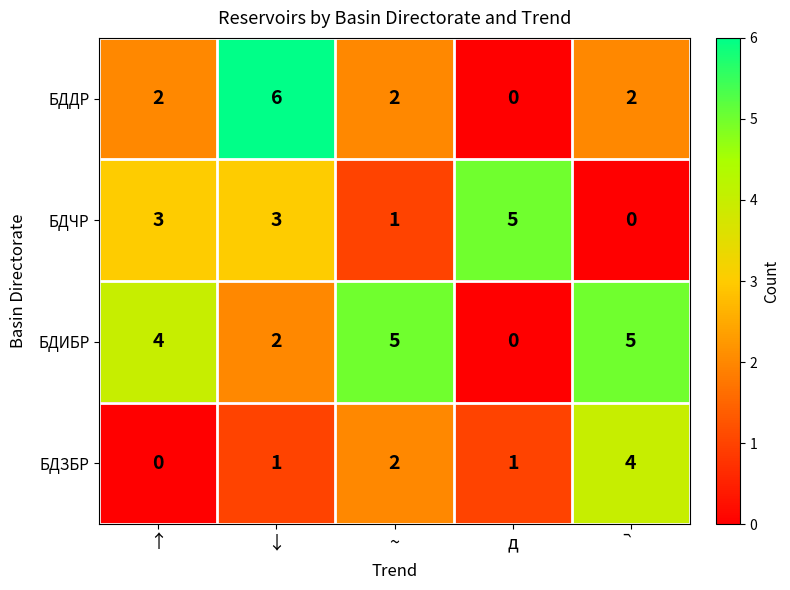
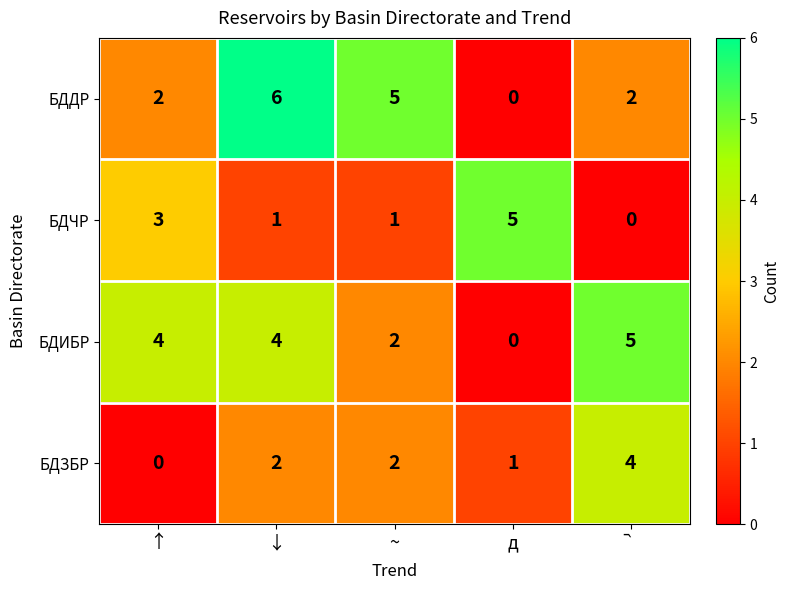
  {
    "БДДР": {
      "↑": 2,
      "↓": 6,
-     "~": 2,
+     "~": 5,
      "д": 0,
      "᷆": 2
    },
    "БДЧР": {
      "↑": 3,
-     "↓": 3,
+     "↓": 1,
      "~": 1,
      "д": 5,
      "᷆": 0
    },
    "БДИБР": {
      "↑": 4,
-     "↓": 2,
-     "~": 5,
+     "↓": 4,
+     "~": 2,
      "д": 0,
      "᷆": 5
    },
    "БДЗБР": {
      "↑": 0,
-     "↓": 1,
+     "↓": 2,
      "~": 2,
      "д": 1,
      "᷆": 4
    }
  }
